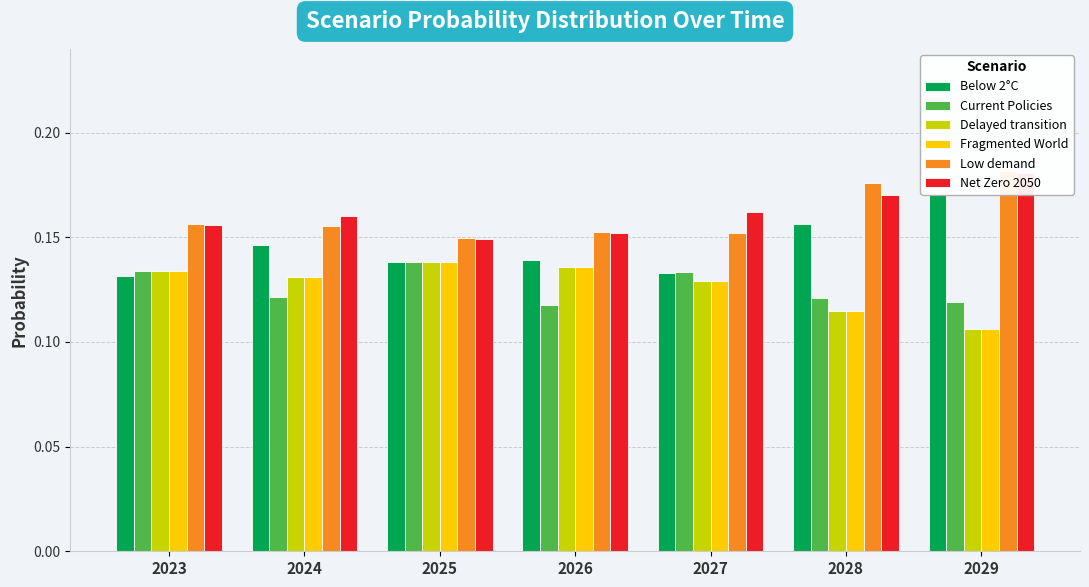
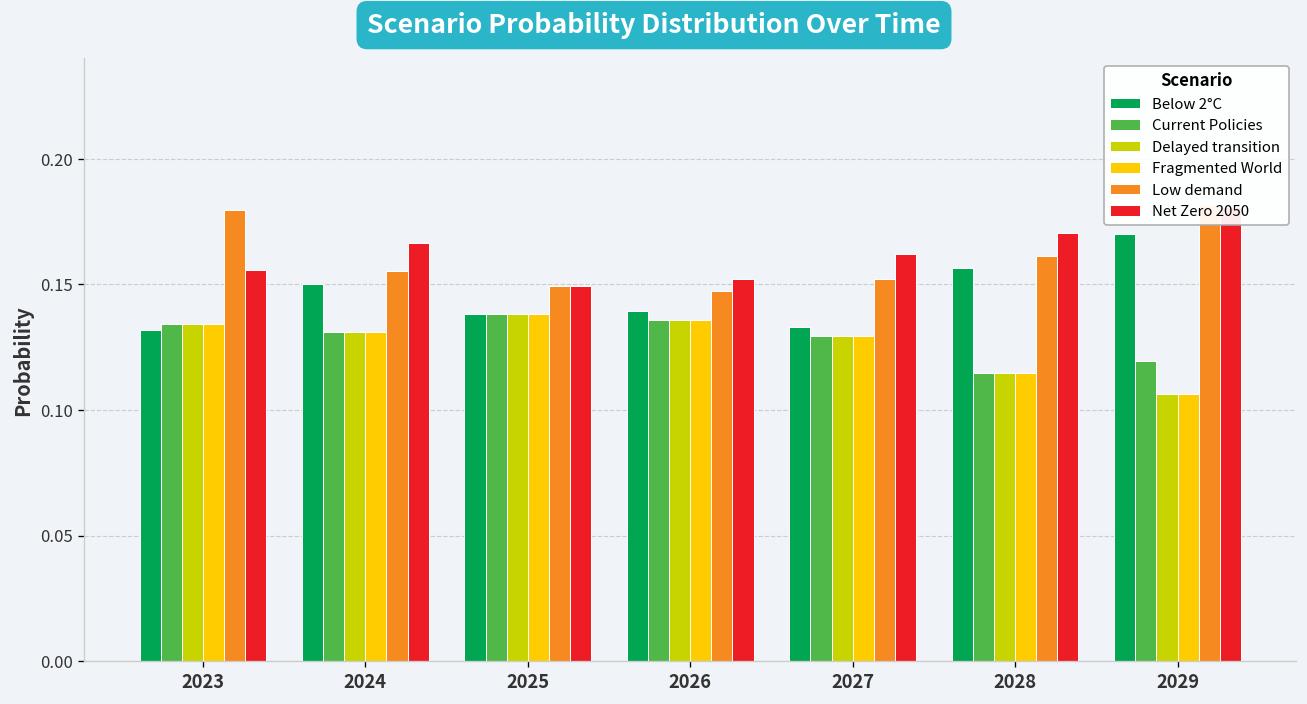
  {
    "Below 2°C": {
      "2023": 0.132,
-     "2024": 0.146,
+     "2024": 0.150,
      "2025": 0.138,
      "2026": 0.139,
      "2027": 0.133,
      "2028": 0.157,
      "2029": 0.170
    },
    "Current Policies": {
      "2023": 0.134,
-     "2024": 0.121,
+     "2024": 0.131,
      "2025": 0.138,
-     "2026": 0.117,
-     "2027": 0.133,
-     "2028": 0.121,
+     "2026": 0.136,
+     "2027": 0.129,
+     "2028": 0.115,
      "2029": 0.119
    },
    "Low demand": {
-     "2023": 0.156,
+     "2023": 0.180,
      "2024": 0.155,
      "2025": 0.150,
-     "2026": 0.152,
+     "2026": 0.147,
      "2027": 0.152,
-     "2028": 0.176
+     "2028": 0.161
    },
    "Net Zero 2050": {
      "2023": 0.156,
-     "2024": 0.160,
+     "2024": 0.167,
      "2025": 0.149,
      "2026": 0.152,
      "2027": 0.162,
      "2028": 0.170
    }
  }
